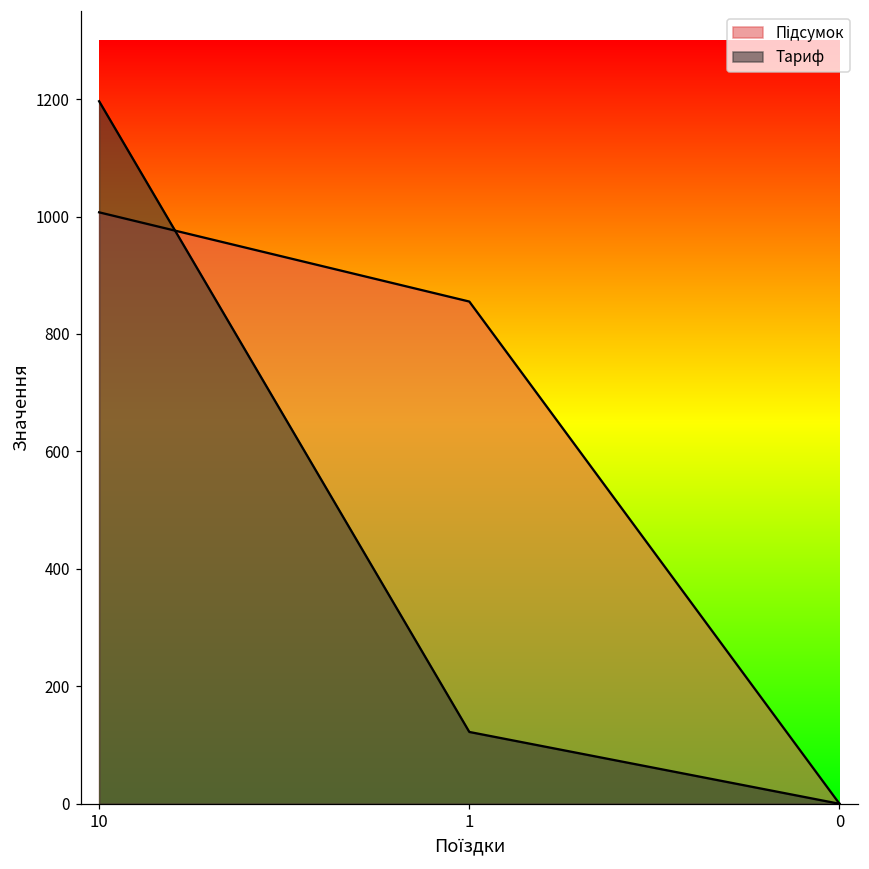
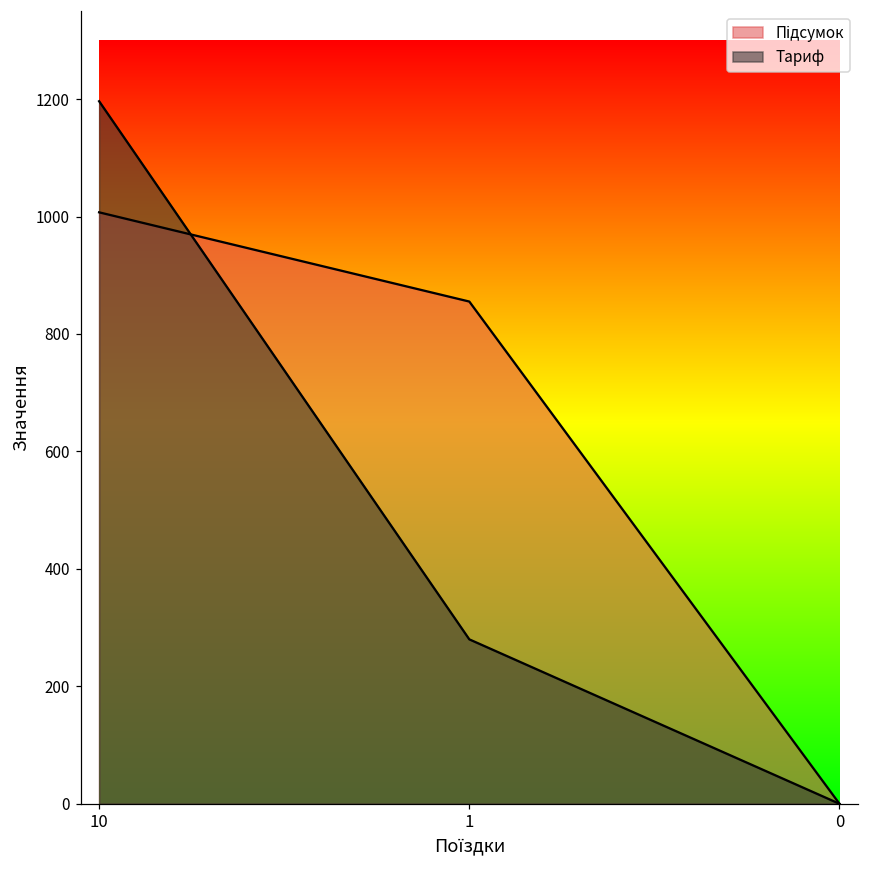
  {
    "Підсумок": {
      "10": 1010,
      "1": 860
    },
    "Тариф": {
      "10": 1200,
-     "1": 120
+     "1": 280
    }
  }
